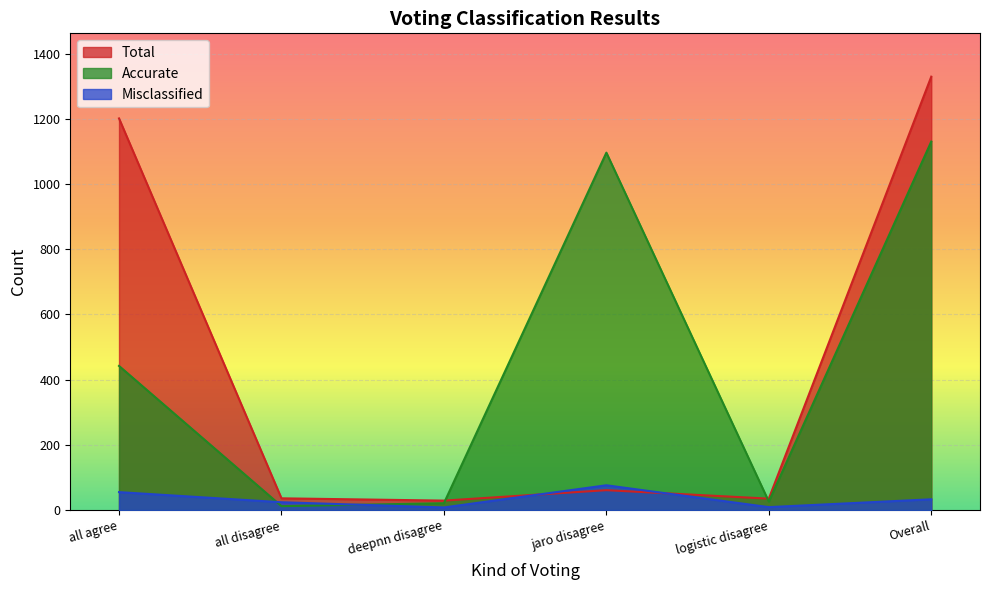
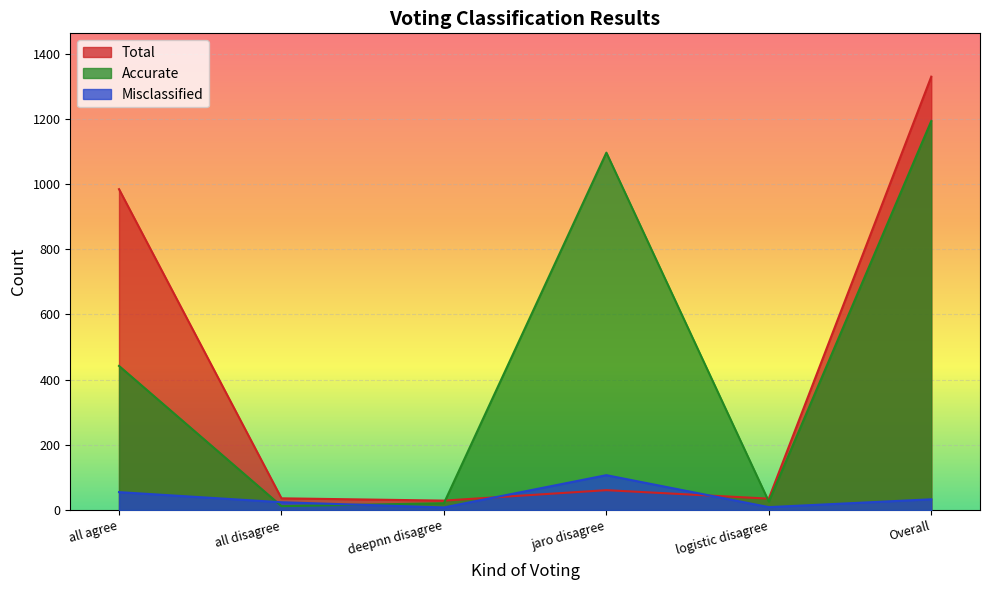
  {
    "Total": {
-     "all agree": 1200,
+     "all agree": 980,
      "all disagree": 40,
      "deepnn disagree": 30,
      "jaro disagree": 60,
      "logistic disagree": 40,
      "Overall": 1330
    },
    "Accurate": {
      "all agree": 440,
      "all disagree": 10,
      "deepnn disagree": 20,
      "jaro disagree": 1100,
      "logistic disagree": 30,
-     "Overall": 1130
+     "Overall": 1190
    },
    "Misclassified": {
      "all agree": 60,
      "all disagree": 20,
      "deepnn disagree": 10,
-     "jaro disagree": 80,
+     "jaro disagree": 110,
      "logistic disagree": 10,
      "Overall": 30
    }
  }
